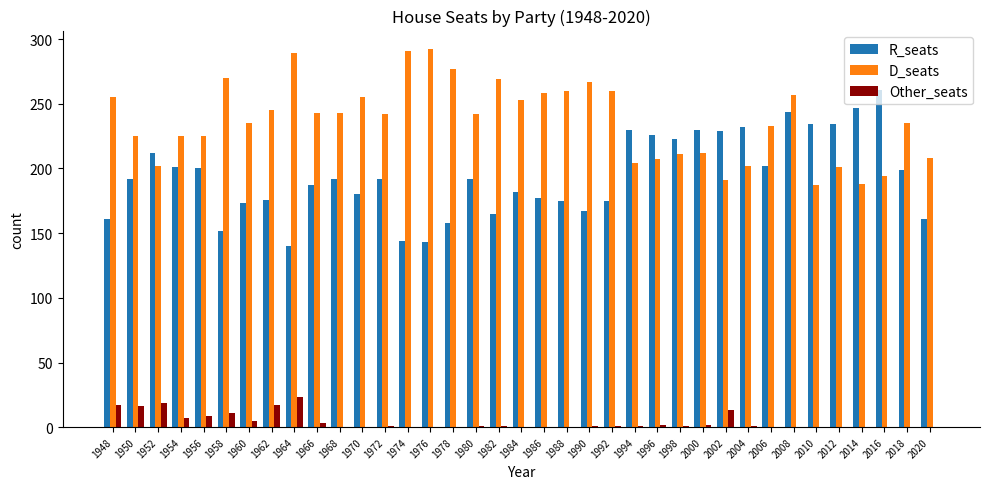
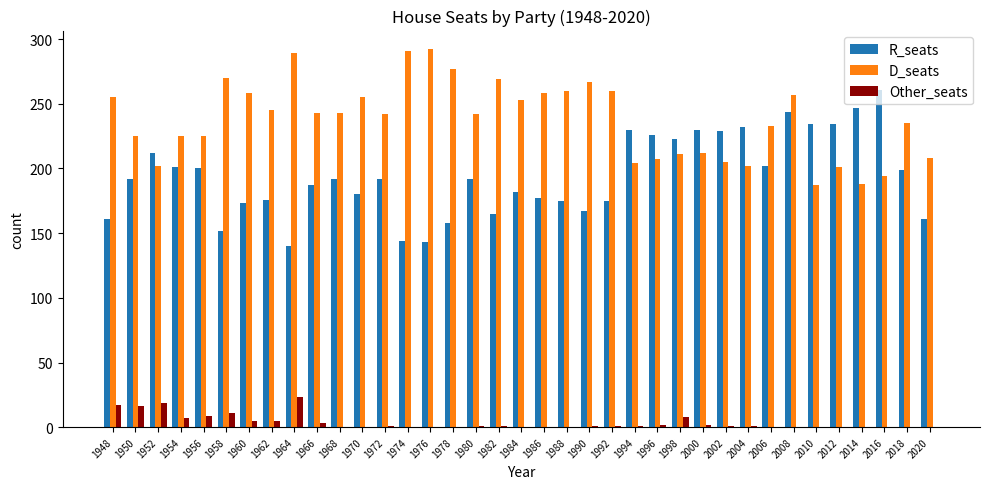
  {
    "R_seats": {
      "1948": 161,
      "1950": 192,
      "1952": 212,
      "1954": 201,
      "1956": 200,
      "1958": 152,
      "1960": 173,
      "1962": 176,
      "1964": 140,
      "1966": 187,
      "1968": 192,
      "1970": 180,
      "1972": 192,
      "1974": 144,
      "1976": 143,
      "1978": 158,
      "1980": 192,
      "1982": 165,
      "1984": 182,
      "1986": 177,
      "1988": 175,
      "1990": 167,
      "1992": 175,
      "1994": 230,
      "1996": 226,
      "1998": 223,
      "2000": 230,
      "2002": 229,
      "2004": 232,
      "2006": 202,
      "2008": 244,
      "2010": 234,
      "2012": 234,
      "2014": 247,
      "2018": 199,
      "2020": 161
    },
    "D_seats": {
      "1948": 255,
      "1950": 225,
      "1952": 202,
      "1954": 225,
      "1956": 225,
      "1958": 270,
-     "1960": 235,
+     "1960": 258,
      "1962": 245,
      "1964": 289,
      "1966": 243,
      "1968": 243,
      "1970": 255,
      "1972": 242,
      "1974": 291,
      "1976": 292,
      "1978": 277,
      "1980": 242,
      "1982": 269,
      "1984": 253,
      "1986": 258,
      "1988": 260,
      "1990": 267,
      "1992": 260,
      "1994": 204,
      "1996": 207,
      "1998": 211,
      "2000": 212,
-     "2002": 191,
+     "2002": 205,
      "2004": 202,
      "2006": 233,
      "2008": 257,
      "2010": 187,
      "2012": 201,
      "2014": 188,
      "2016": 194,
      "2018": 235,
      "2020": 208
    },
    "Other_seats": {
      "1948": 17,
      "1950": 16,
      "1952": 19,
      "1954": 7,
      "1956": 9,
      "1958": 11,
      "1960": 5,
-     "1962": 17,
+     "1962": 5,
      "1964": 23,
      "1966": 3,
      "1968": 0,
      "1970": 0,
      "1974": 0,
      "1976": 0,
      "1978": 0,
      "1984": 0,
      "1986": 0,
      "1988": 0,
      "1996": 2,
-     "1998": 1,
+     "1998": 8,
      "2000": 2,
-     "2002": 13,
+     "2002": 1,
      "2006": 0,
      "2008": 0,
      "2010": 0,
      "2012": 0,
      "2014": 0,
      "2016": 0,
      "2018": 0,
      "2020": 0
    }
  }
